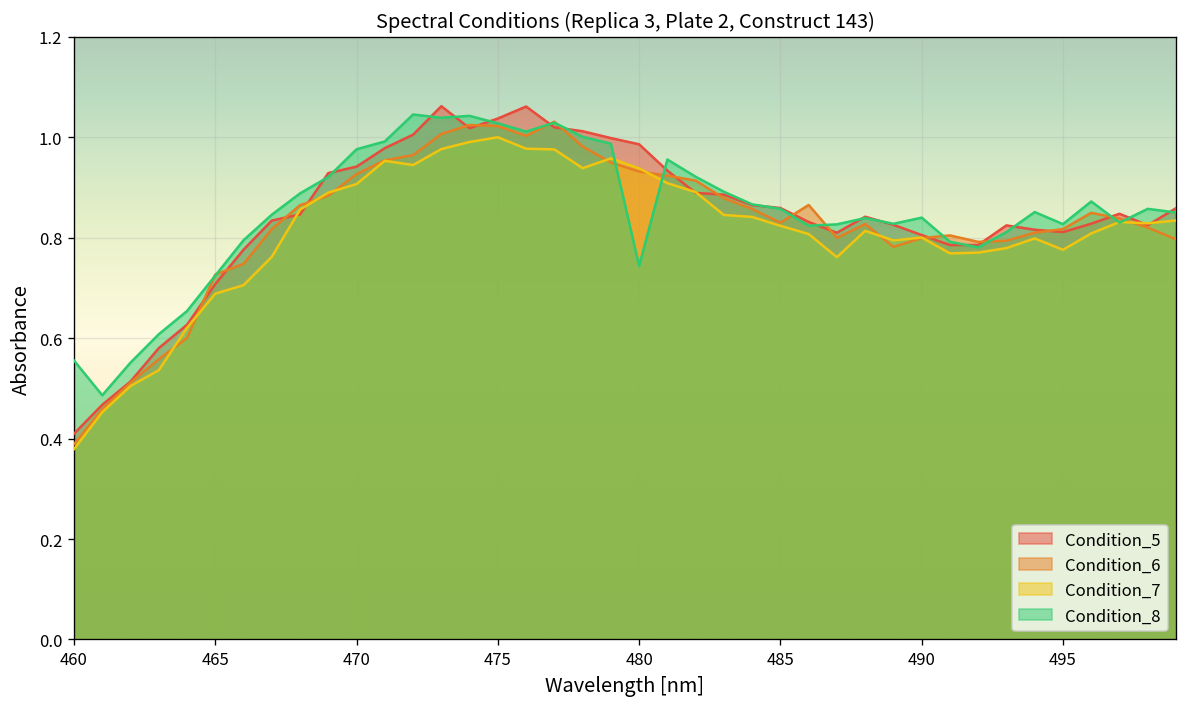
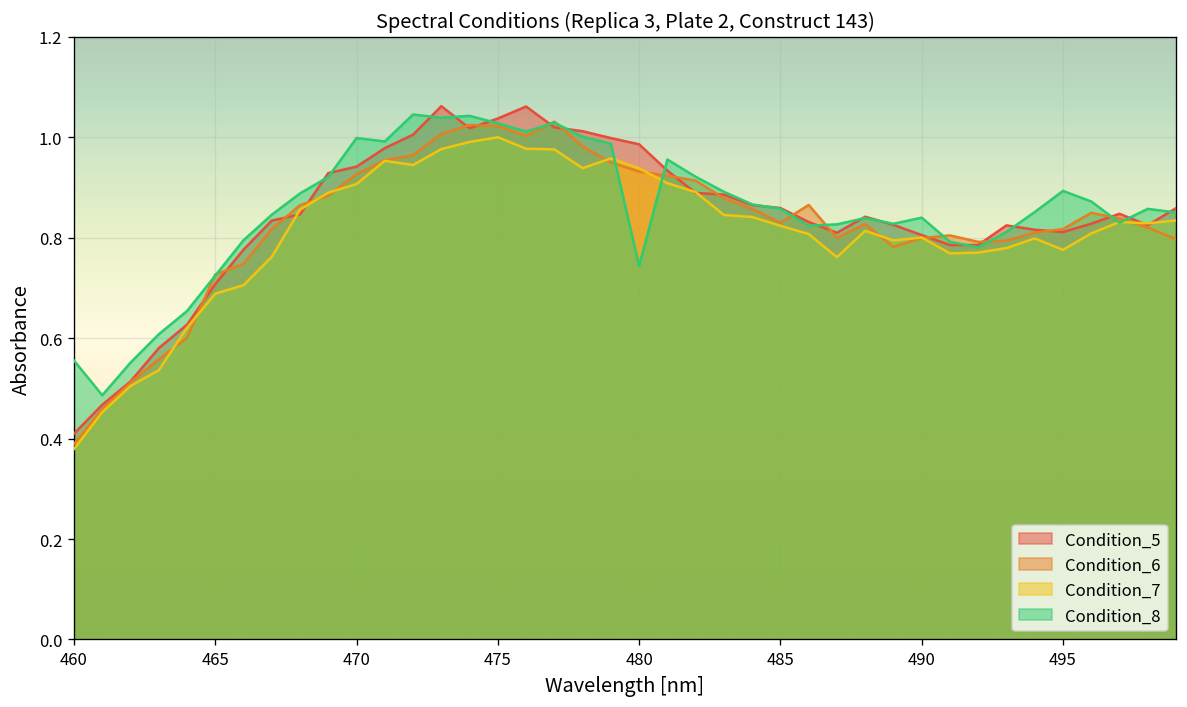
  {
    "Condition_8": {
      "460": 0.56,
-     "470": 0.98,
+     "470": 1.00,
      "480": 0.74,
      "490": 0.84,
-     "495": 0.83
+     "495": 0.89
    }
  }
